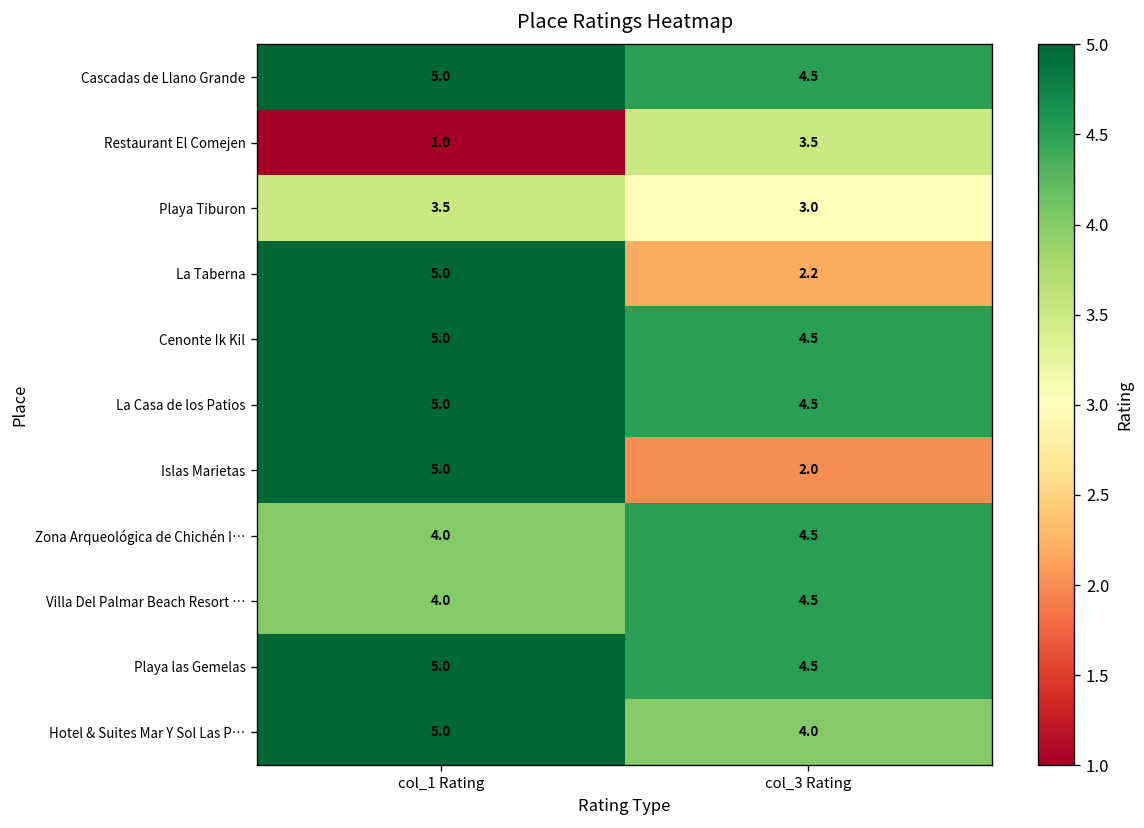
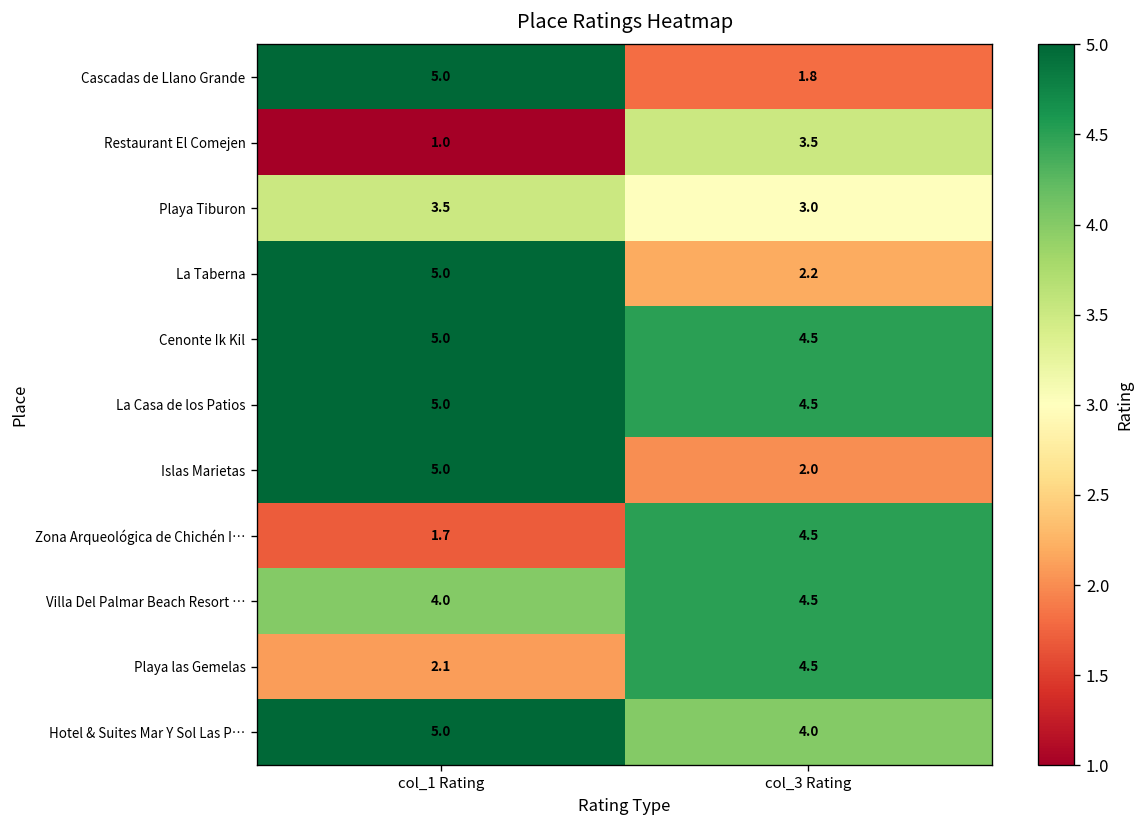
  {
    "Cascadas de Llano Grande": {
      "col_1 Rating": 5.0,
-     "col_3 Rating": 4.5
+     "col_3 Rating": 1.8
    },
    "Restaurant El Comejen": {
      "col_1 Rating": 1.0,
      "col_3 Rating": 3.5
    },
    "Playa Tiburon": {
      "col_1 Rating": 3.5,
      "col_3 Rating": 3.0
    },
    "La Taberna": {
      "col_1 Rating": 5.0,
      "col_3 Rating": 2.2
    },
    "Cenonte Ik Kil": {
      "col_1 Rating": 5.0,
      "col_3 Rating": 4.5
    },
    "La Casa de los Patios": {
      "col_1 Rating": 5.0,
      "col_3 Rating": 4.5
    },
    "Islas Marietas": {
      "col_1 Rating": 5.0,
      "col_3 Rating": 2.0
    },
    "Zona Arqueológica de Chichén I…": {
-     "col_1 Rating": 4.0,
+     "col_1 Rating": 1.7,
      "col_3 Rating": 4.5
    },
    "Villa Del Palmar Beach Resort …": {
      "col_1 Rating": 4.0,
      "col_3 Rating": 4.5
    },
    "Playa las Gemelas": {
-     "col_1 Rating": 5.0,
+     "col_1 Rating": 2.1,
      "col_3 Rating": 4.5
    },
    "Hotel & Suites Mar Y Sol Las P…": {
      "col_1 Rating": 5.0,
      "col_3 Rating": 4.0
    }
  }
